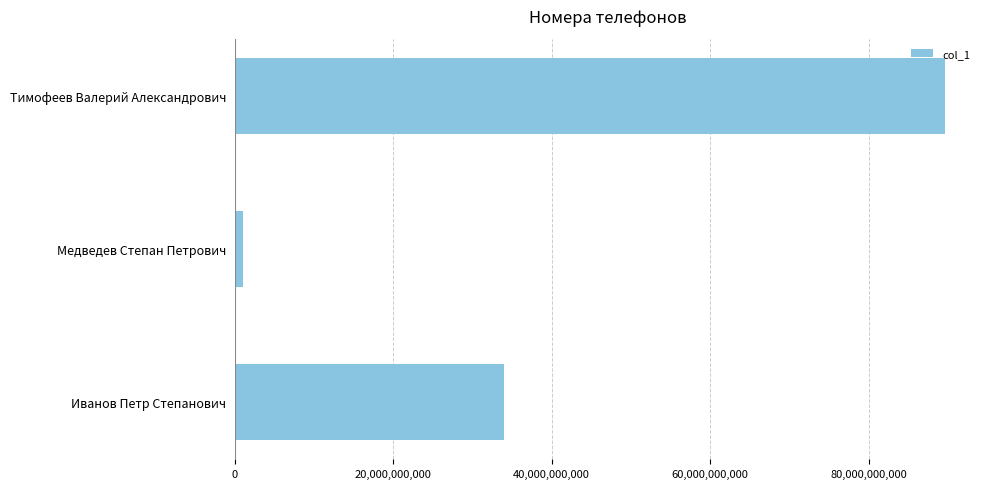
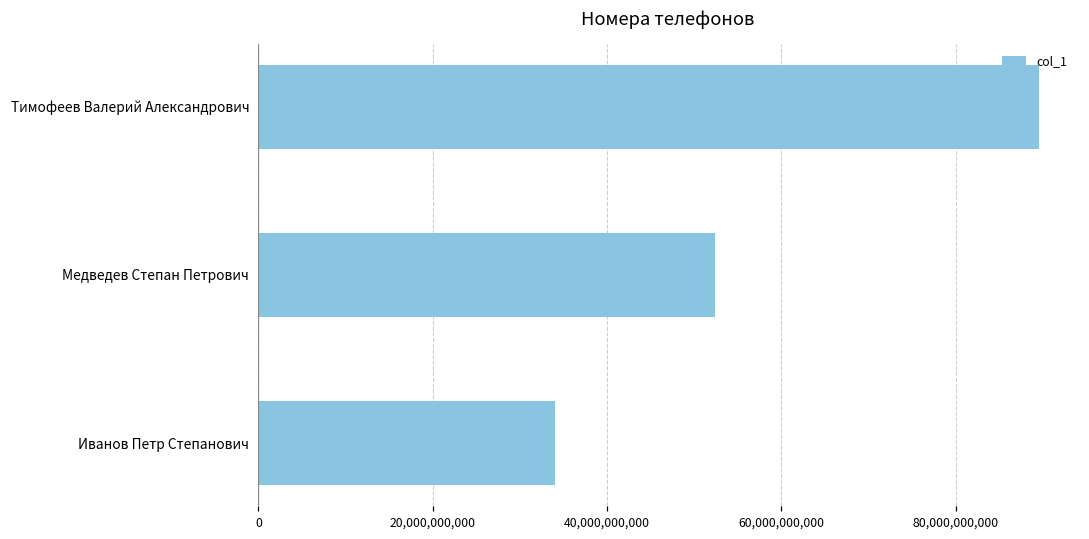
  {
    "Тимофеев Валерий Александрович": "90,000,000,000",
-   "Медведев Степан Петрович": "1,000,000,000",
+   "Медведев Степан Петрович": "52,000,000,000",
    "Иванов Петр Степанович": "34,000,000,000"
  }
